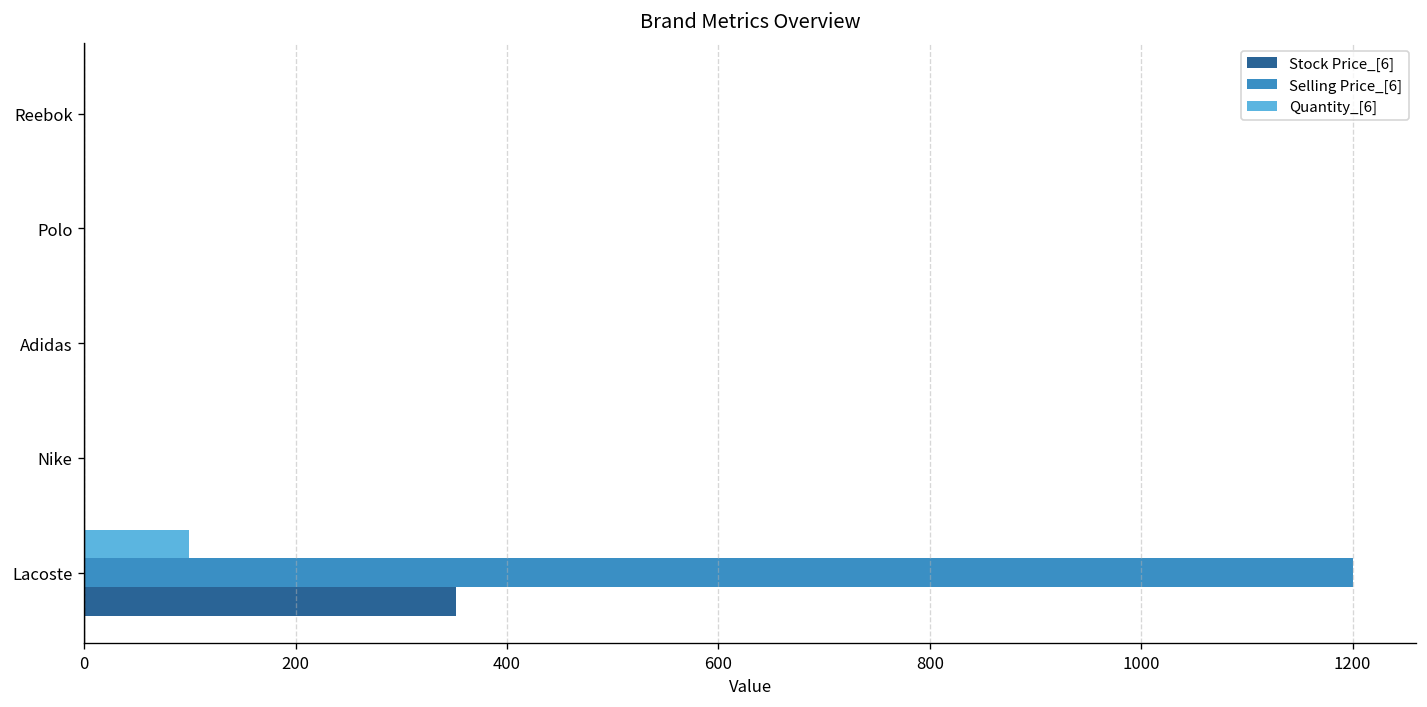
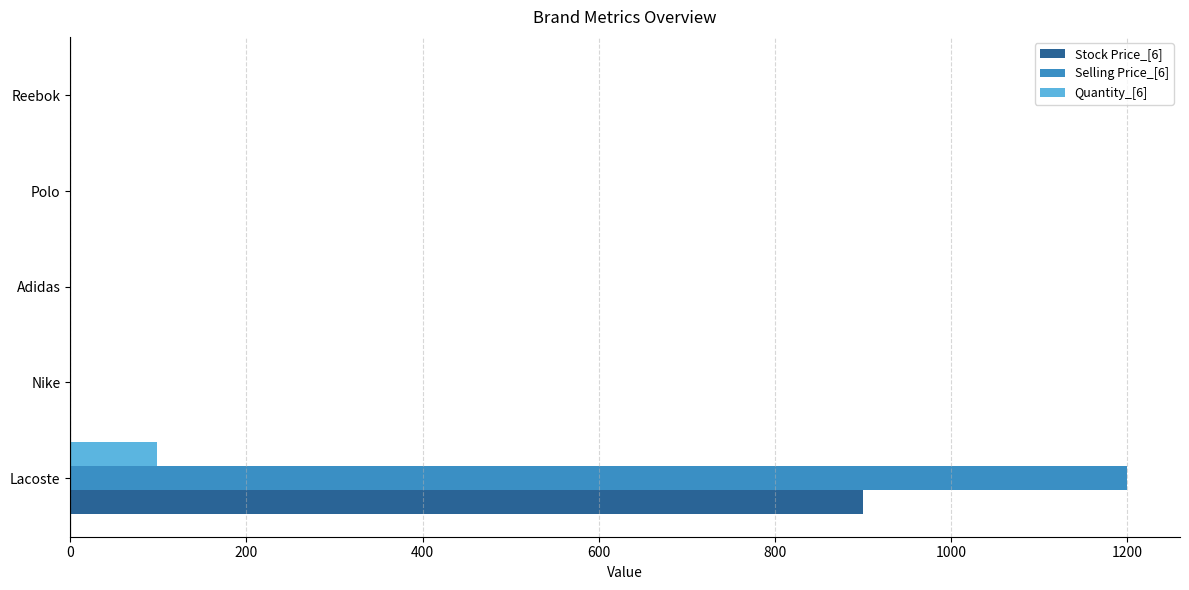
  {
    "Stock Price_[6]": {
      "Reebok": 0,
      "Polo": 0,
      "Adidas": 0,
      "Nike": 0,
-     "Lacoste": 350
+     "Lacoste": 900
    }
  }
